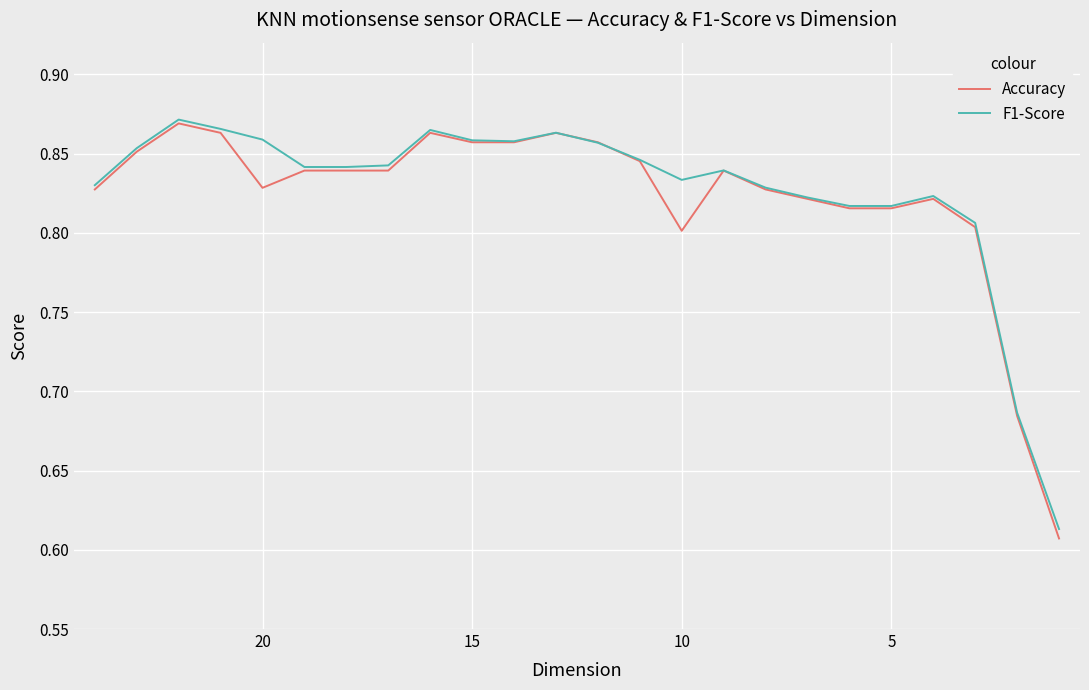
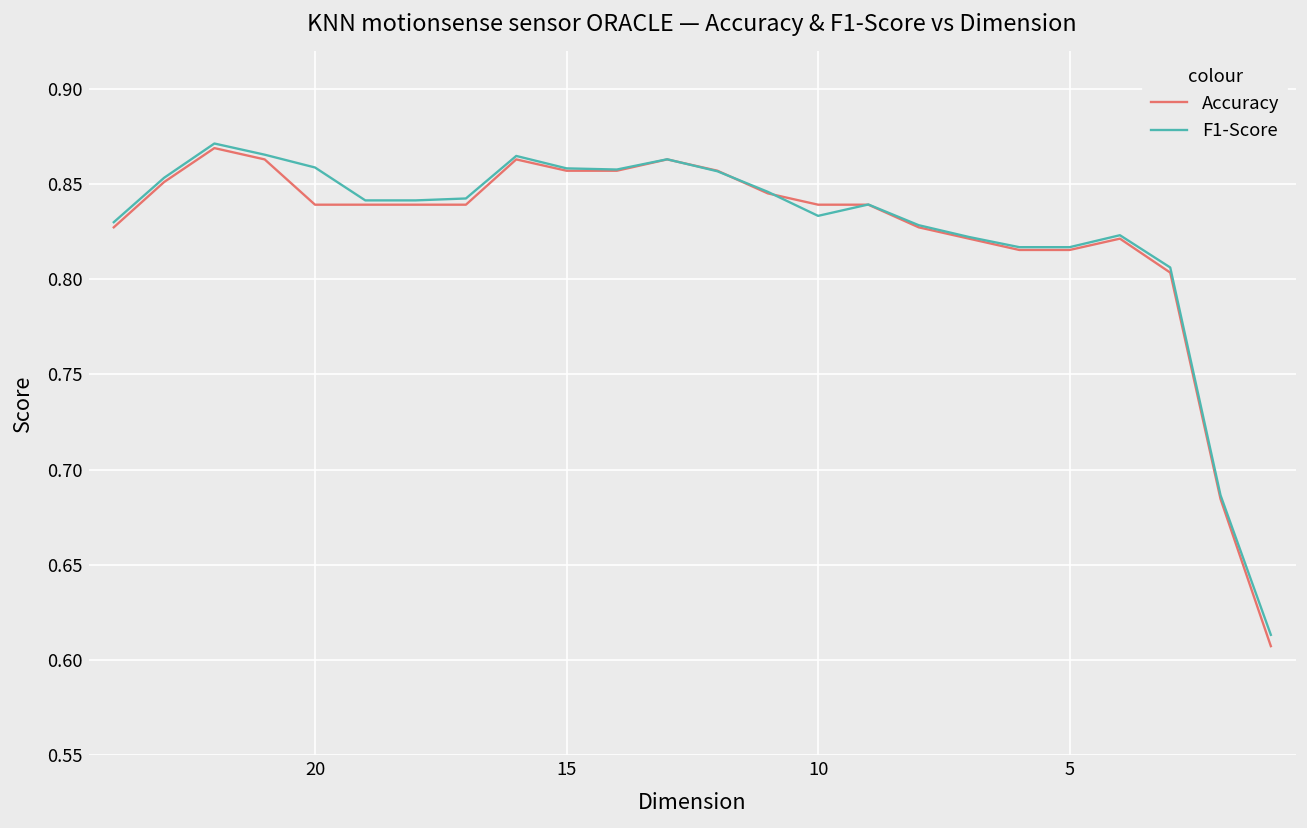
  {
    "Accuracy": {
-     "20": 0.828,
-     "10": 0.801
+     "20": 0.839,
+     "10": 0.839
    },
    "F1-Score": {
      "20": 0.859,
      "10": 0.833
    }
  }
